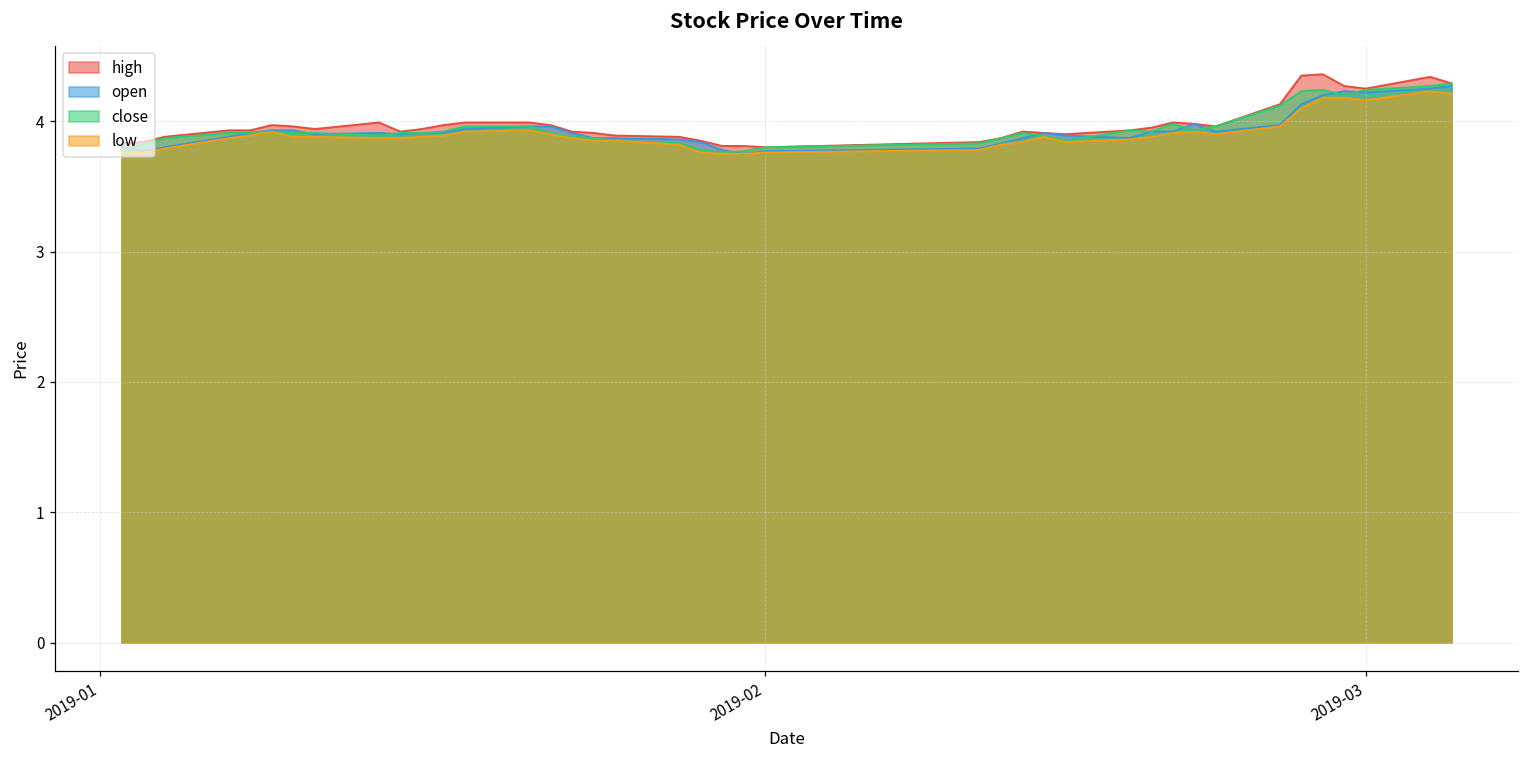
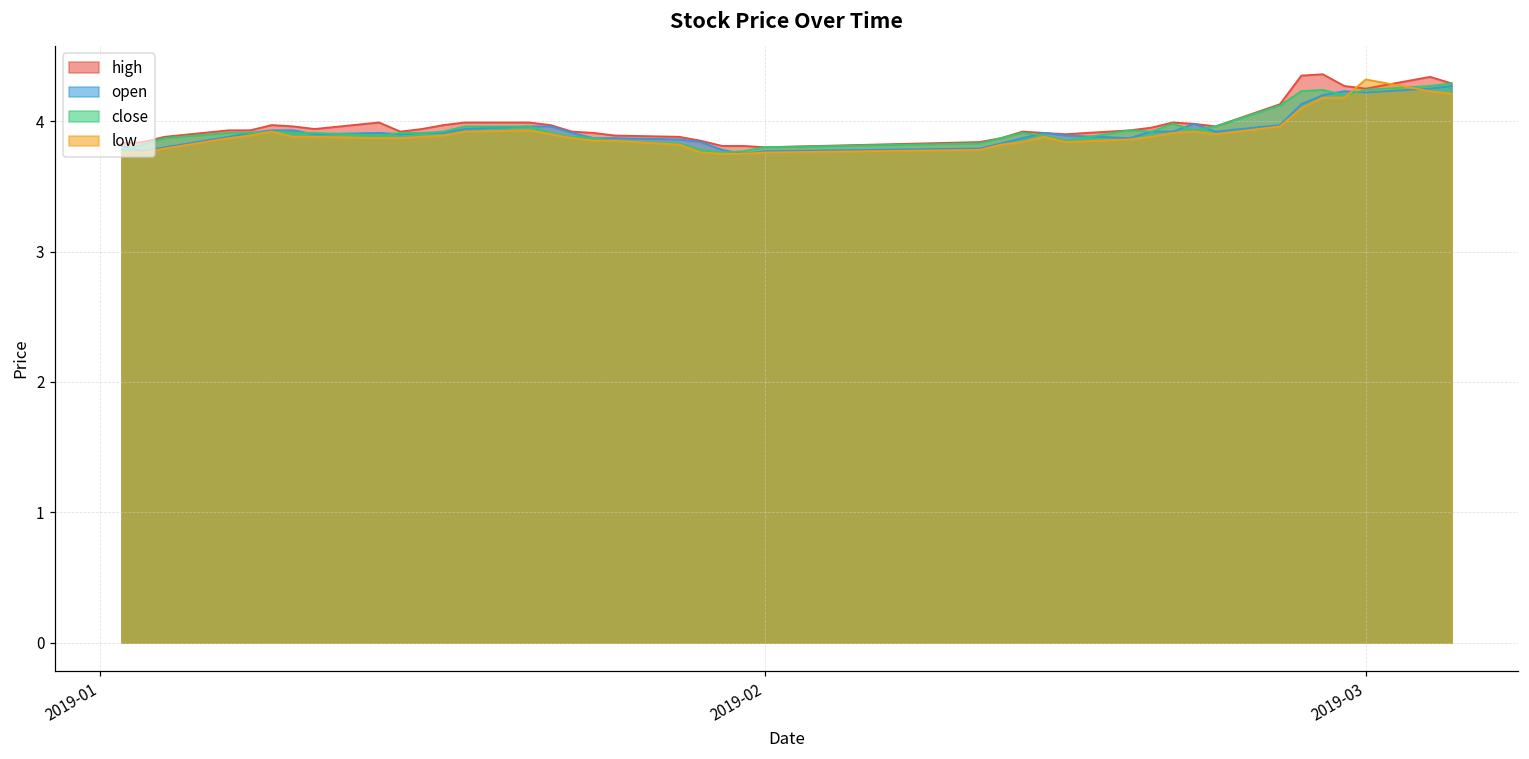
  {
    "low": {
-     "2019-03": 4.16
+     "2019-03": 4.32
    }
  }
